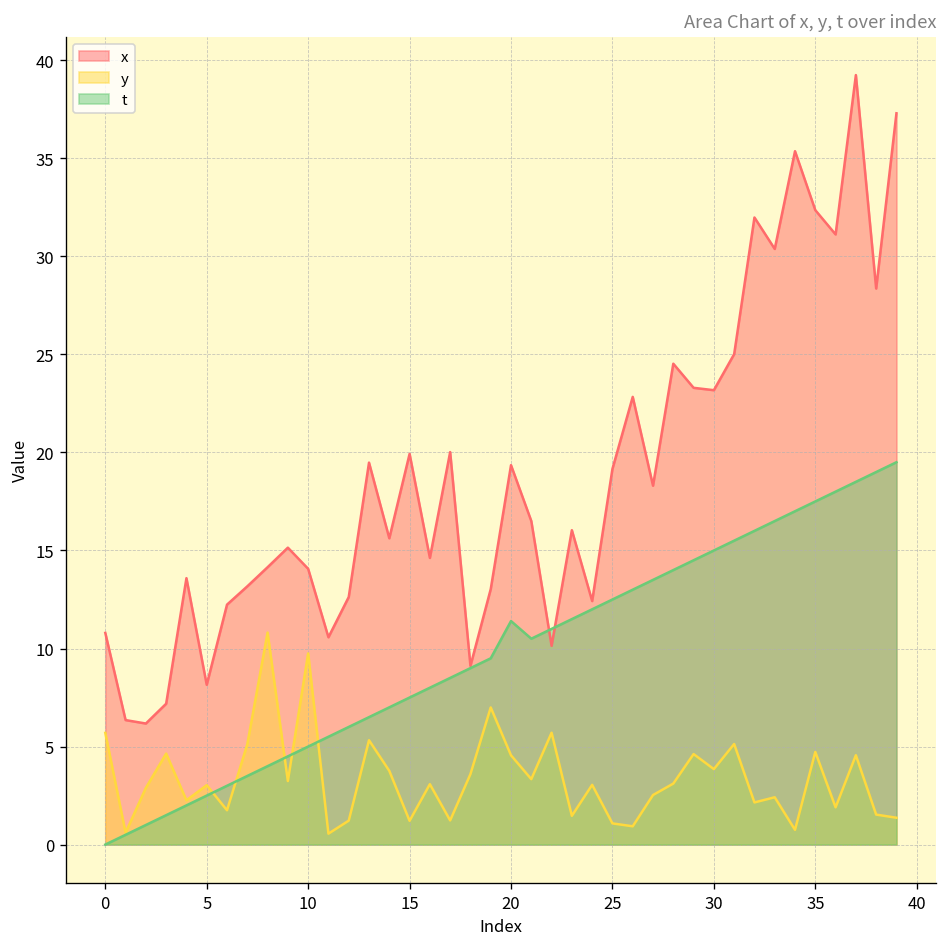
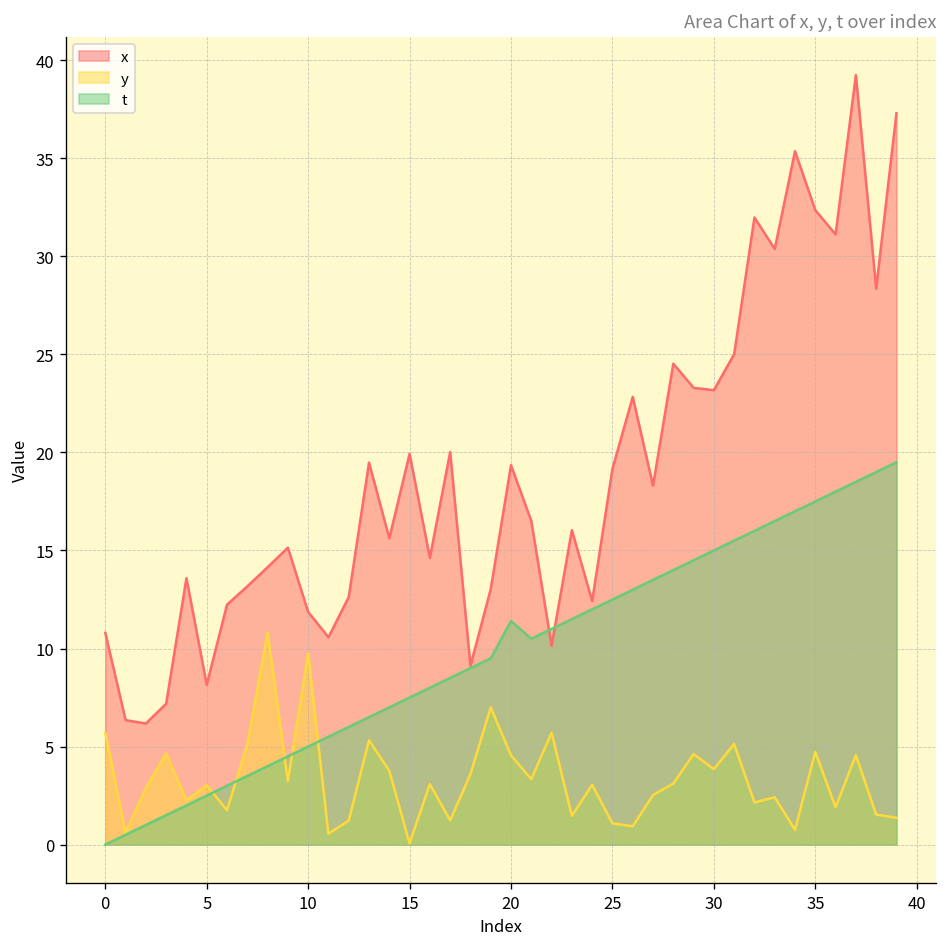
  {
    "x": {
      "0": 10.8,
      "5": 8.1,
-     "10": 14.1,
+     "10": 11.9,
      "15": 19.9,
      "20": 19.4,
      "25": 19.2,
      "30": 23.2,
      "35": 32.4
    },
    "y": {
      "0": 5.7,
      "5": 3.0,
      "10": 9.8,
-     "15": 1.2,
+     "15": 0.1,
      "20": 4.6,
      "25": 1.1,
      "30": 3.8,
      "35": 4.7
    },
    "t": {
      "0": 0.0,
      "5": 2.5,
      "10": 5.0,
      "15": 7.5,
      "20": 11.4,
      "25": 12.5,
      "30": 15.0,
      "35": 17.5
    }
  }
